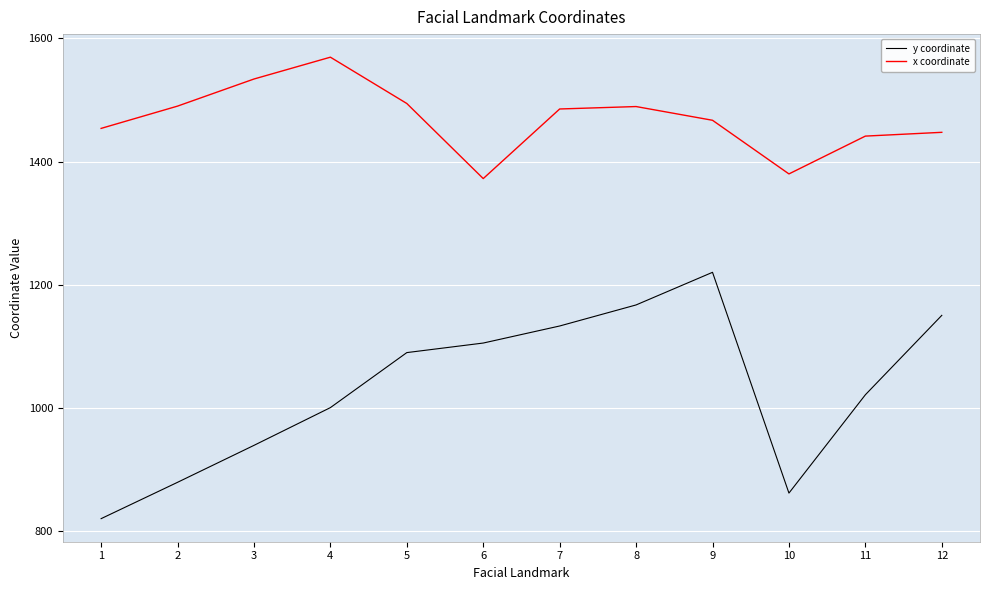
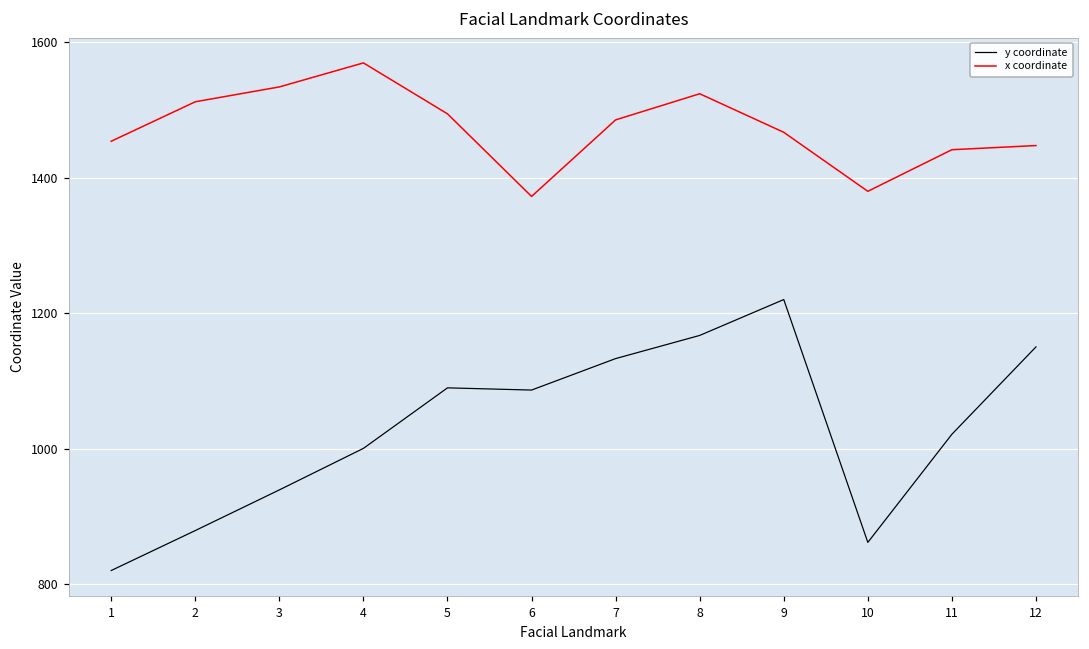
  {
    "y coordinate": {
      "1": 820,
      "2": 880,
      "3": 940,
      "4": 1000,
      "5": 1090,
-     "6": 1110,
+     "6": 1090,
      "7": 1130,
      "8": 1170,
      "9": 1220,
      "10": 860,
      "11": 1020,
      "12": 1150
    },
    "x coordinate": {
      "1": 1450,
-     "2": 1490,
+     "2": 1510,
      "3": 1530,
      "4": 1570,
      "5": 1490,
      "6": 1370,
      "7": 1490,
-     "8": 1490,
+     "8": 1520,
      "9": 1470,
      "10": 1380,
      "11": 1440,
      "12": 1450
    }
  }
